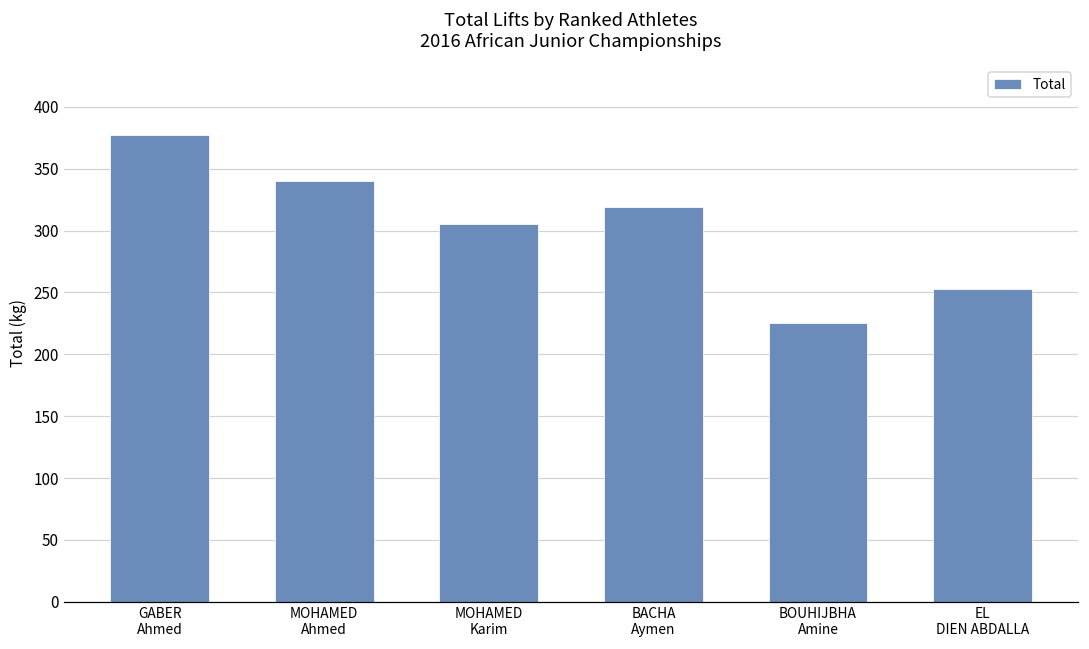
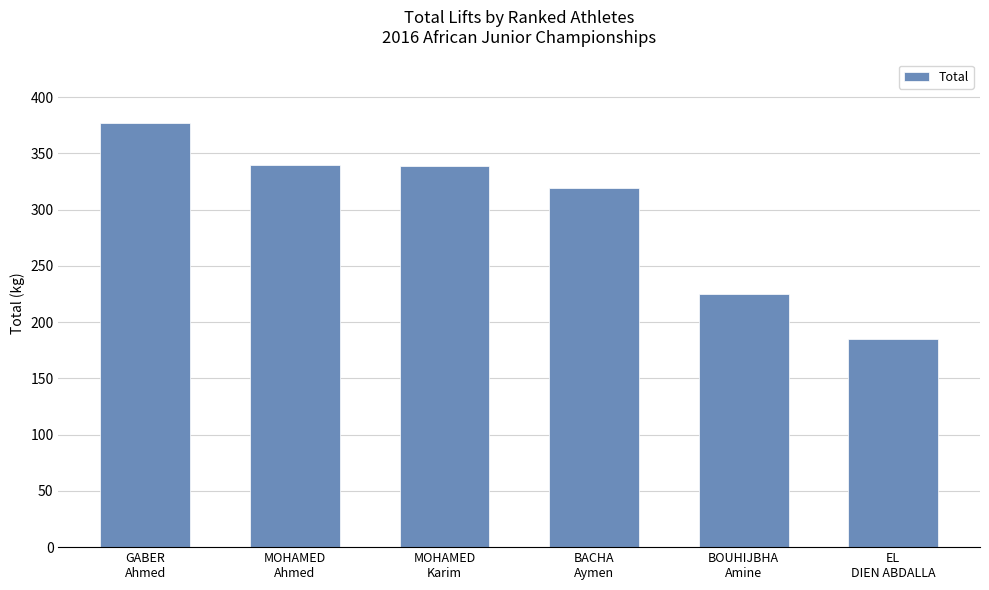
  {
    "GABER Ahmed": 377,
    "MOHAMED Ahmed": 340,
-   "MOHAMED Karim": 305,
+   "MOHAMED Karim": 339,
    "BACHA Aymen": 319,
    "BOUHIJBHA Amine": 225,
-   "EL DIEN ABDALLA": 253
+   "EL DIEN ABDALLA": 185
  }
